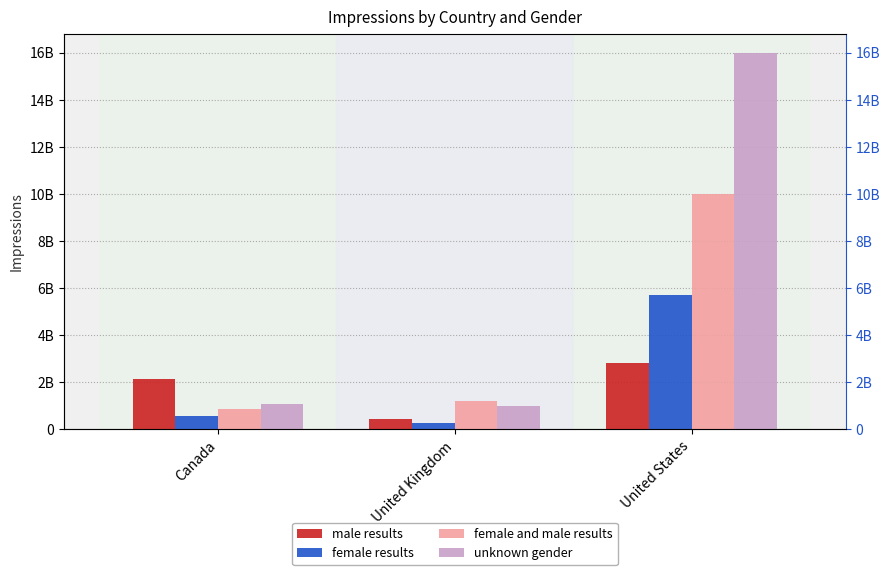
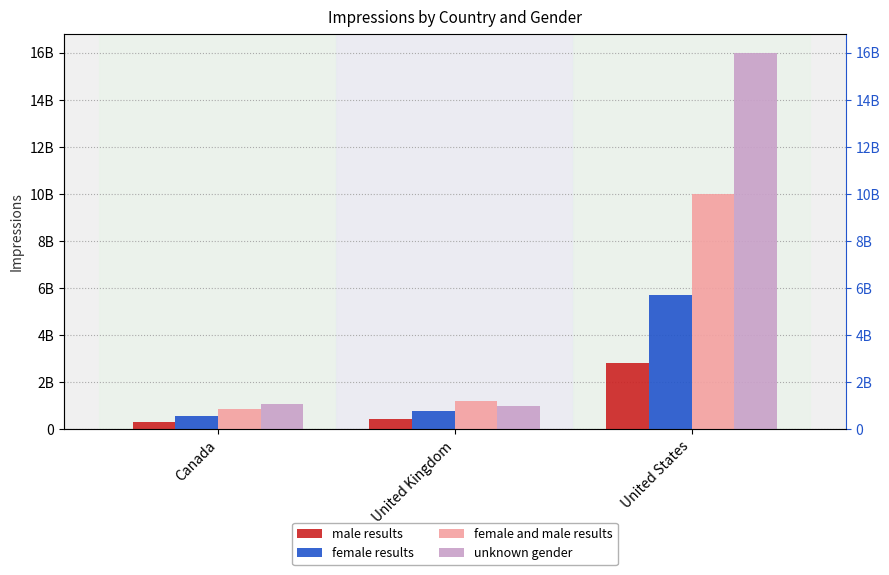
  {
    "male results": {
-     "Canada": 2100000000,
+     "Canada": 300000000,
      "United Kingdom": 500000000,
      "United States": 2800000000
    },
    "female results": {
      "Canada": 600000000,
-     "United Kingdom": 300000000,
+     "United Kingdom": 800000000,
      "United States": 5700000000
    }
  }
